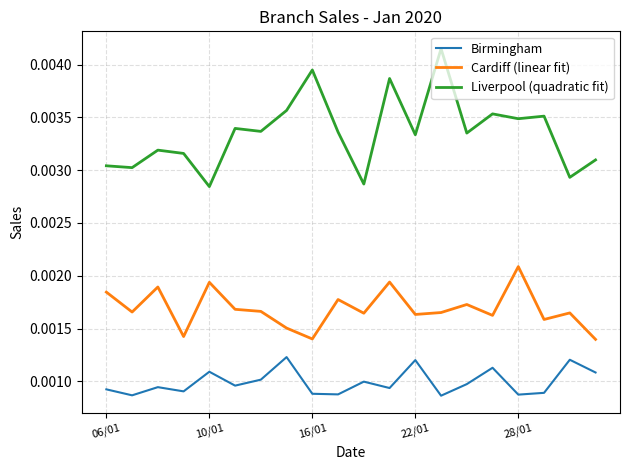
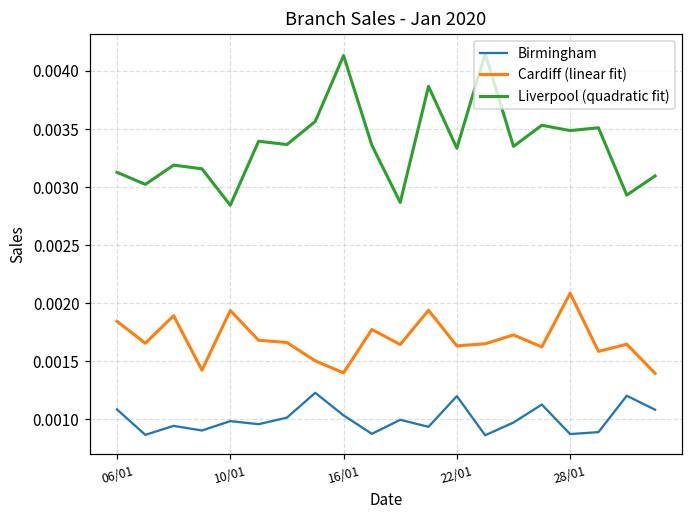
  {
    "Birmingham": {
-     "06/01": 0.00092,
-     "10/01": 0.00109,
-     "16/01": 0.00088,
+     "06/01": 0.00109,
+     "10/01": 0.00099,
+     "16/01": 0.00104,
      "22/01": 0.00120,
      "28/01": 0.00087
    },
    "Cardiff (linear fit)": {
      "06/01": 0.00185,
      "10/01": 0.00194,
      "16/01": 0.00140,
      "22/01": 0.00163,
      "28/01": 0.00209
    },
    "Liverpool (quadratic fit)": {
-     "06/01": 0.00304,
+     "06/01": 0.00313,
      "10/01": 0.00284,
-     "16/01": 0.00395,
+     "16/01": 0.00413,
      "22/01": 0.00333,
      "28/01": 0.00349
    }
  }
